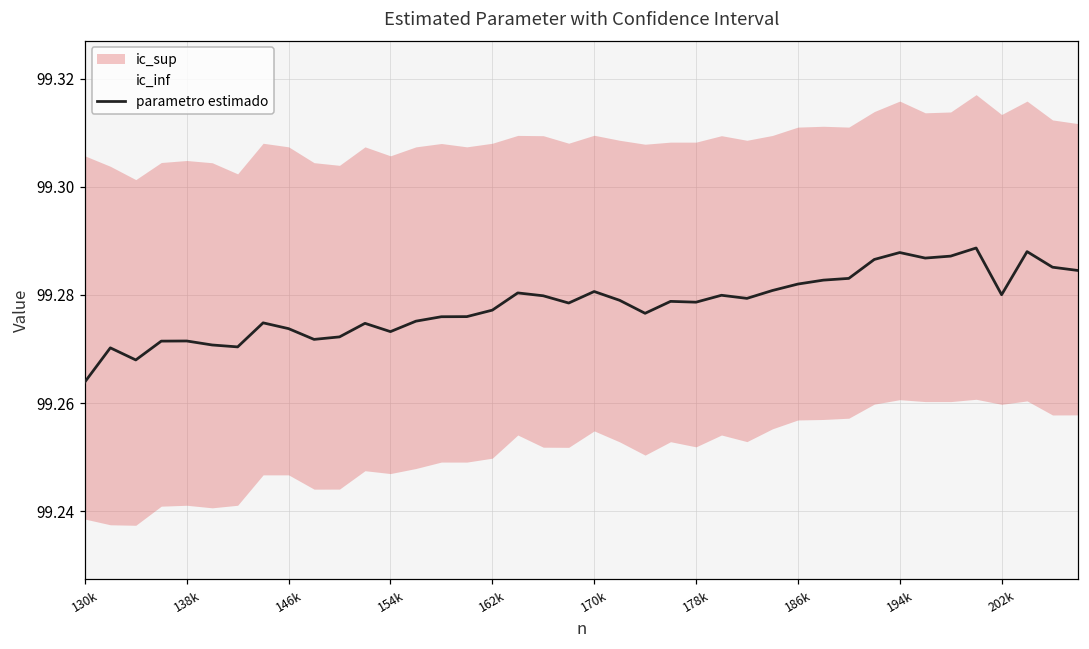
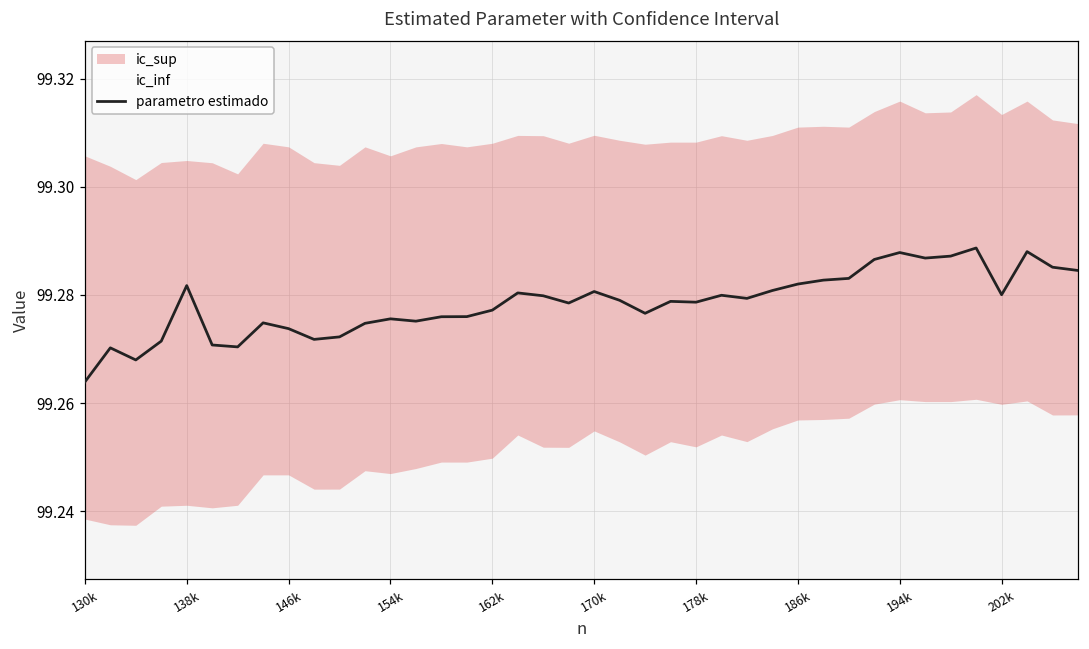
  {
    "parametro estimado": {
      "130k": 99.264,
-     "138k": 99.271,
+     "138k": 99.282,
      "146k": 99.274,
-     "154k": 99.273,
+     "154k": 99.276,
      "162k": 99.277,
      "170k": 99.281,
      "178k": 99.279,
      "186k": 99.282,
      "194k": 99.288,
      "202k": 99.280
    }
  }
